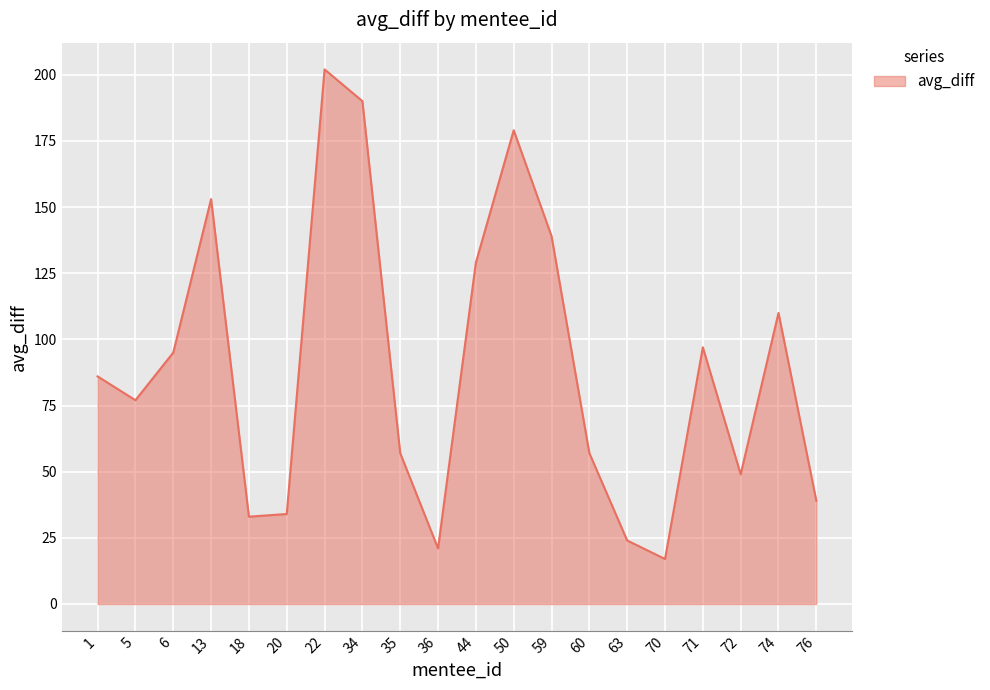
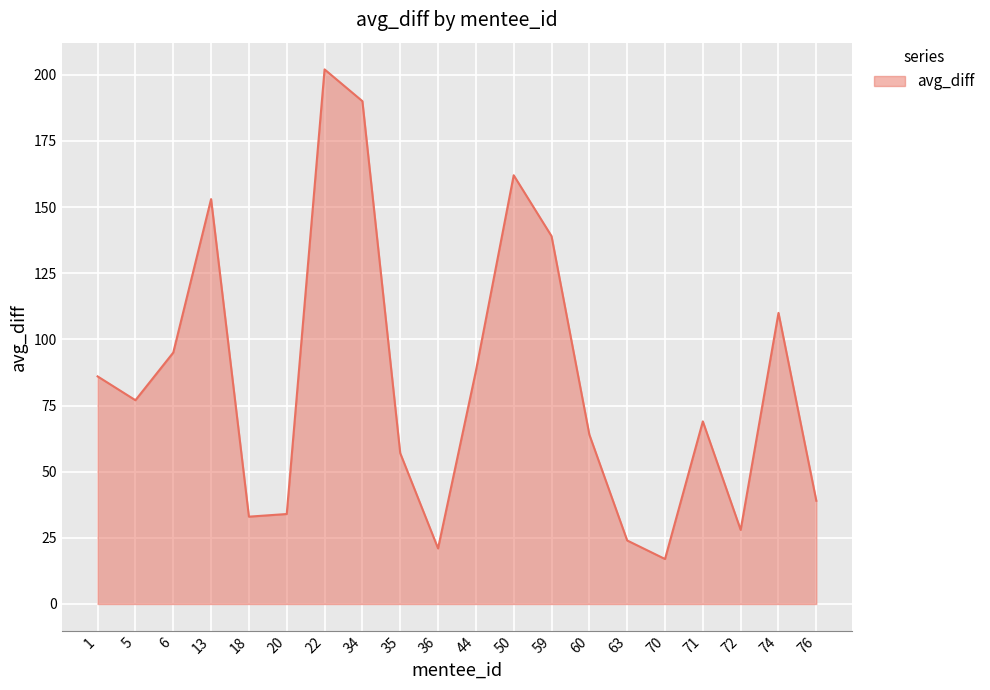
  {
    "1": 86,
    "5": 77,
    "6": 95,
    "13": 153,
    "18": 33,
    "20": 34,
    "22": 202,
    "34": 190,
    "35": 57,
    "36": 21,
-   "44": 129,
-   "50": 179,
+   "44": 88,
+   "50": 162,
    "59": 139,
-   "60": 57,
+   "60": 64,
    "63": 24,
    "70": 17,
-   "71": 97,
-   "72": 49,
+   "71": 69,
+   "72": 28,
    "74": 110,
    "76": 39
  }
